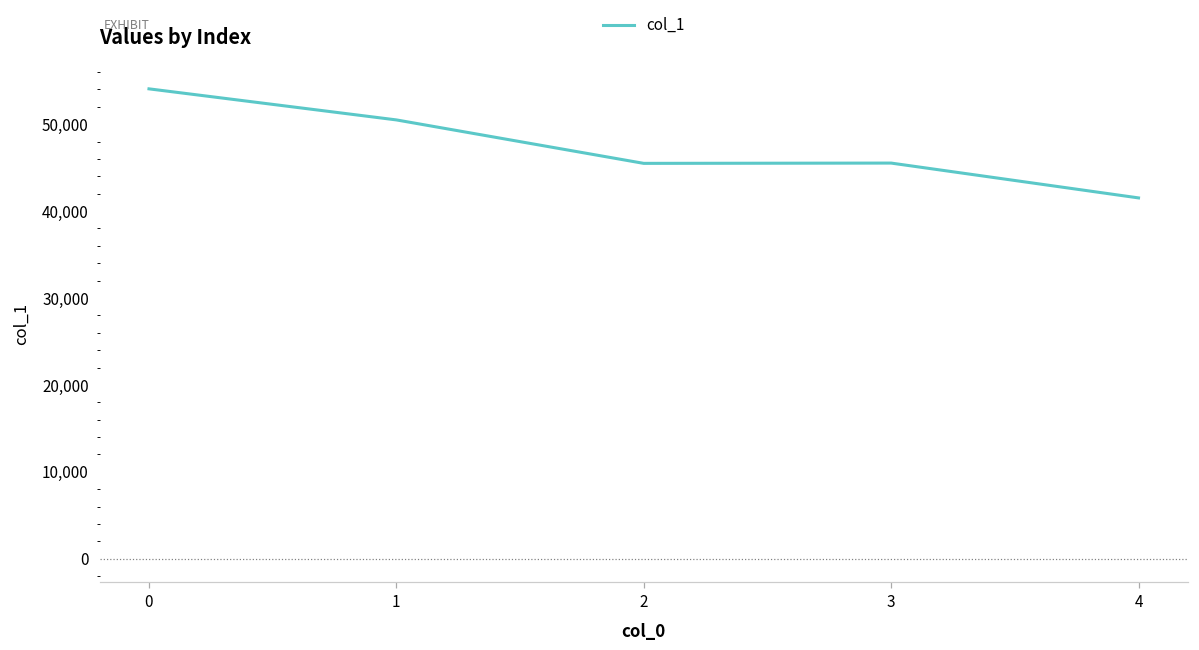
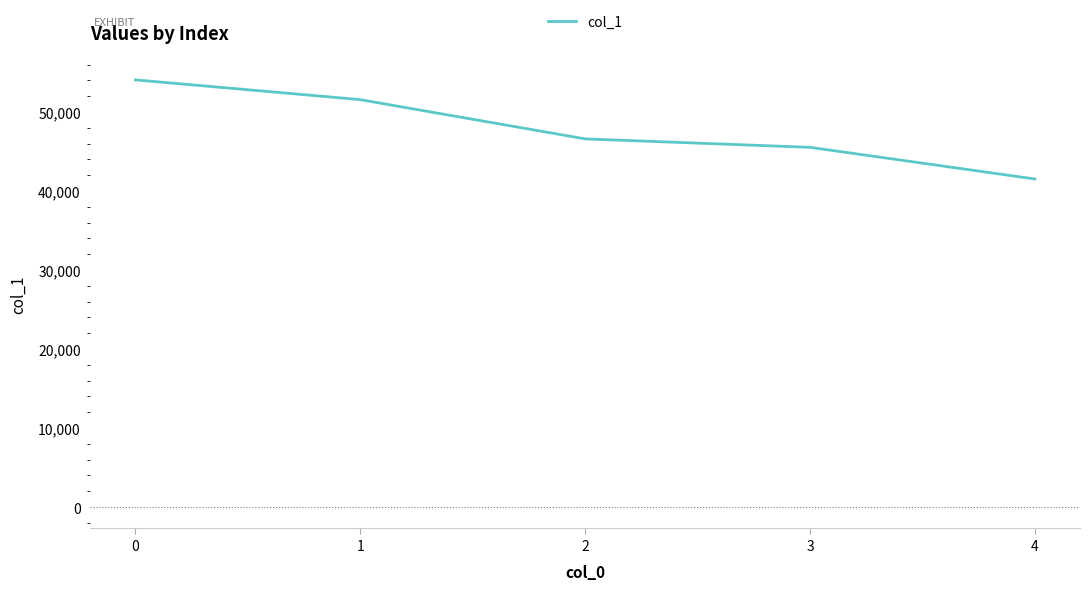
  {
    "0": "54,000",
-   "1": "50,000",
-   "2": "45,000",
+   "1": "52,000",
+   "2": "47,000",
    "3": "46,000",
    "4": "42,000"
  }
